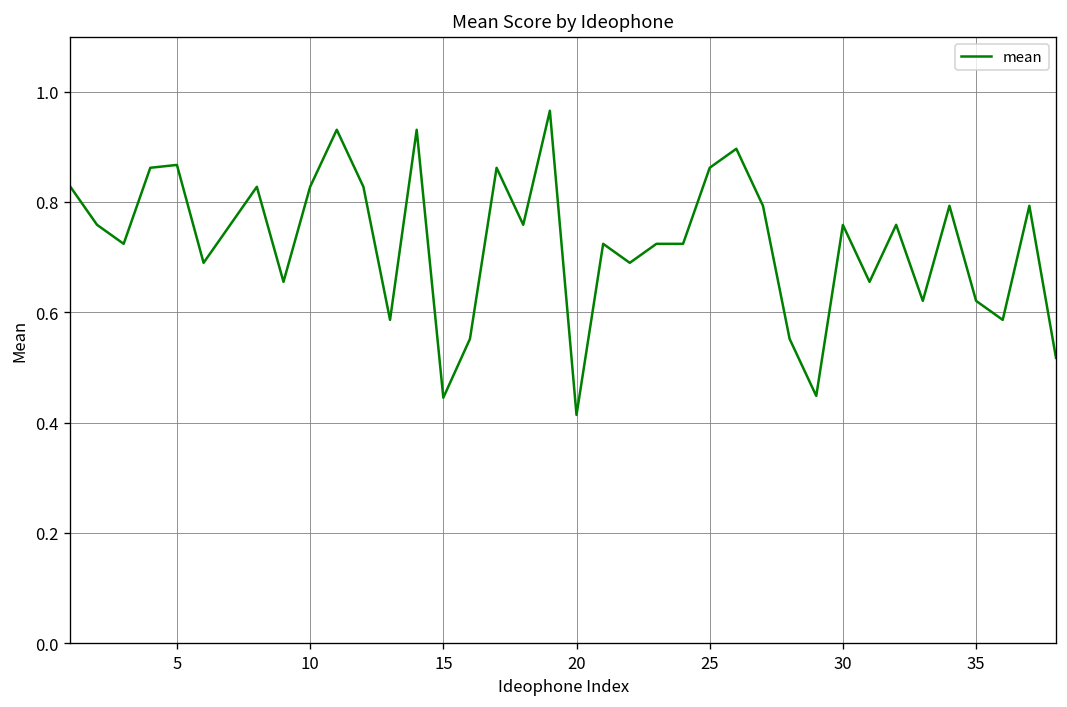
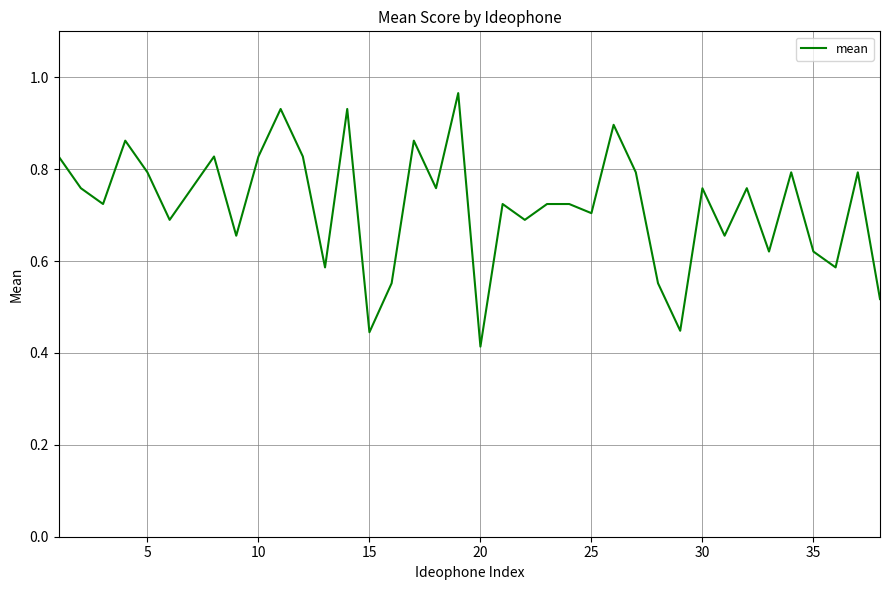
  {
-   "5": 0.87,
+   "5": 0.79,
    "10": 0.83,
    "15": 0.45,
    "20": 0.41,
-   "25": 0.86,
+   "25": 0.70,
    "30": 0.76,
    "35": 0.62
  }
